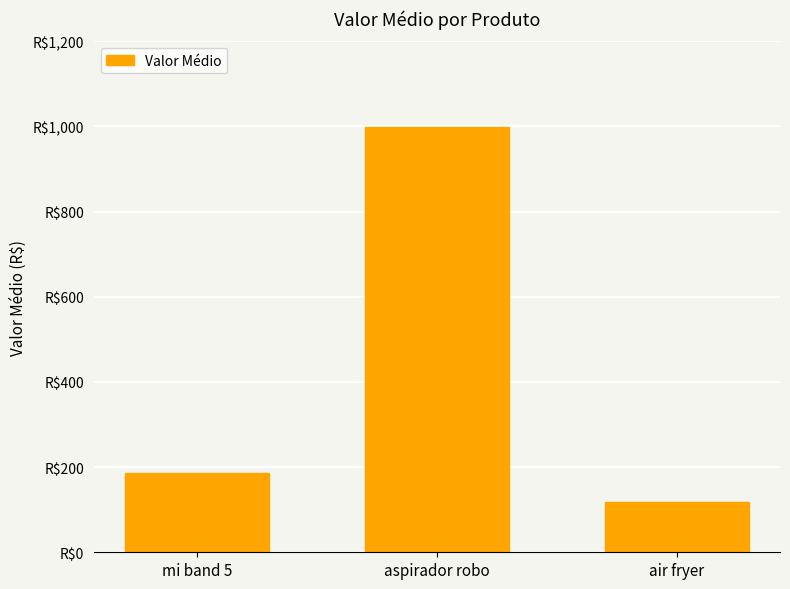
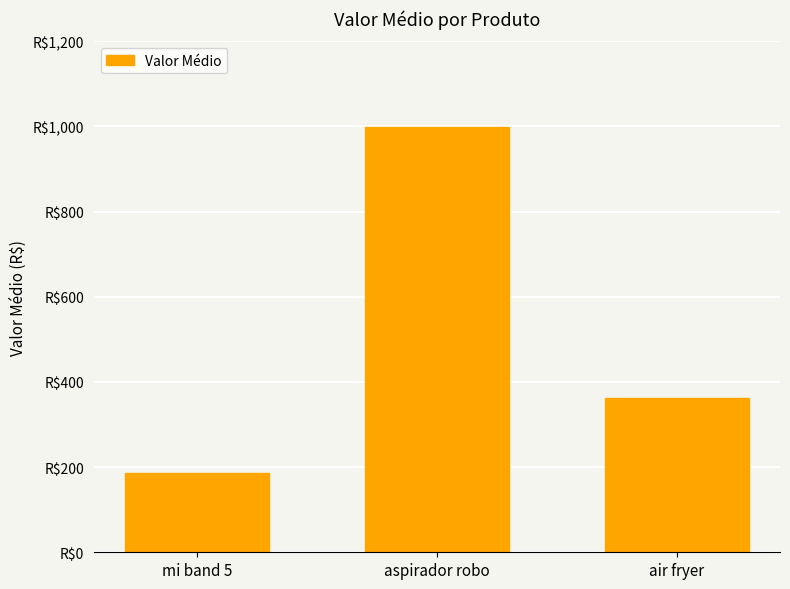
  {
    "mi band 5": "R$190",
    "aspirador robo": "R$1,000",
-   "air fryer": "R$120"
+   "air fryer": "R$360"
  }
